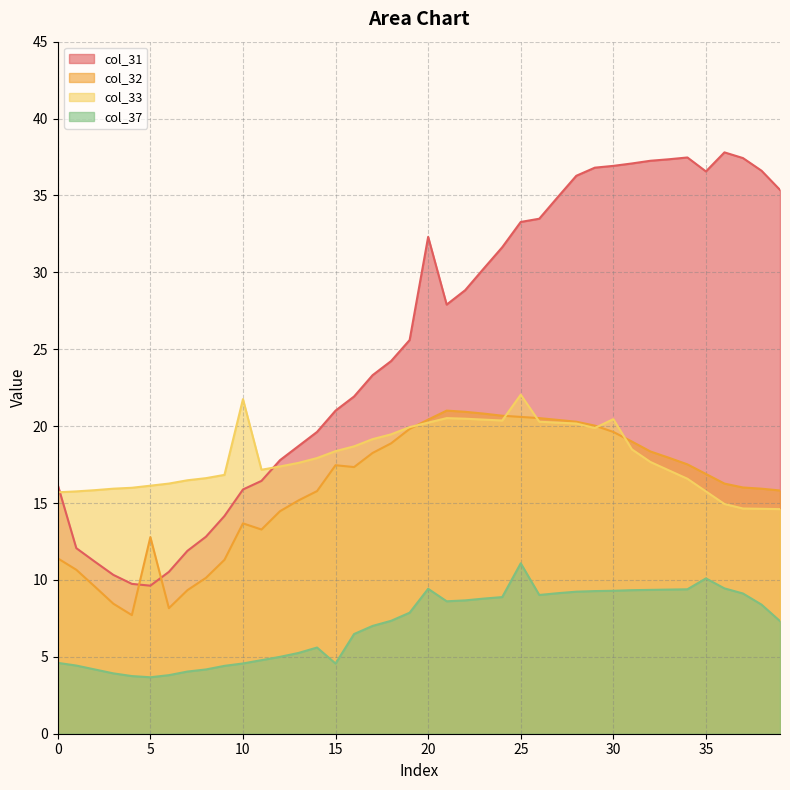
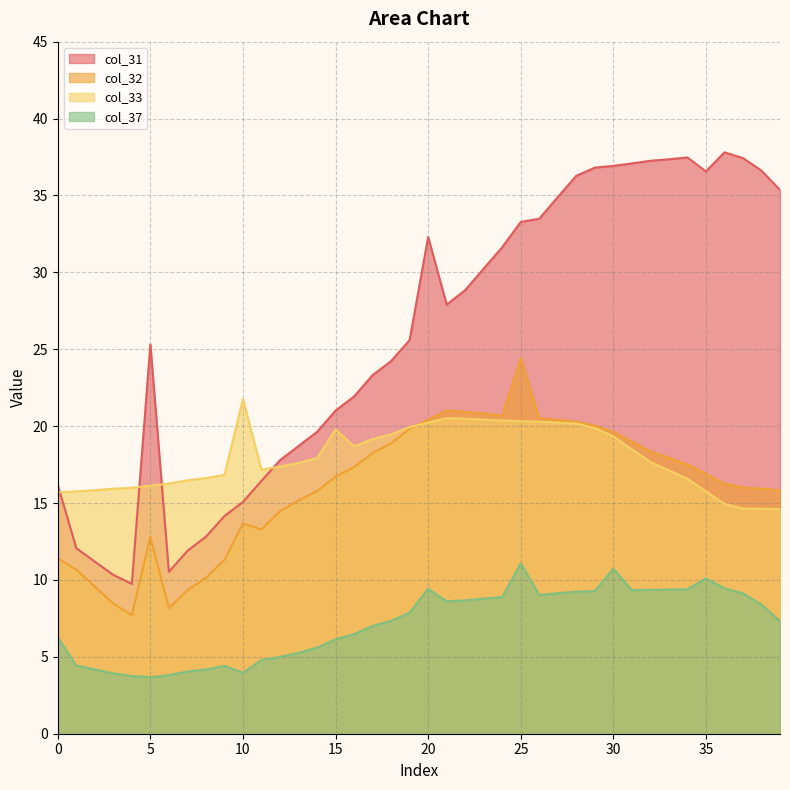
  {
    "col_31": {
      "0": 16.2,
-     "5": 9.6,
-     "10": 15.9,
+     "5": 25.3,
+     "10": 15.1,
      "15": 21.0,
      "20": 32.3,
      "25": 33.3,
      "30": 36.9,
      "35": 36.6
    },
    "col_32": {
      "0": 11.4,
      "5": 12.8,
      "10": 13.7,
-     "15": 17.5,
+     "15": 16.7,
      "20": 20.4,
-     "25": 20.6,
+     "25": 24.4,
      "30": 19.6,
      "35": 16.9
    },
    "col_33": {
      "0": 15.7,
      "5": 16.1,
      "10": 21.8,
-     "15": 18.4,
+     "15": 19.8,
      "20": 20.2,
-     "25": 22.0,
-     "30": 20.5,
+     "25": 20.3,
+     "30": 19.3,
      "35": 15.8
    },
    "col_37": {
-     "0": 4.6,
+     "0": 6.3,
      "5": 3.7,
-     "10": 4.6,
-     "15": 4.6,
+     "10": 4.0,
+     "15": 6.1,
      "20": 9.4,
      "25": 11.1,
-     "30": 9.3,
+     "30": 10.7,
      "35": 10.1
    }
  }
